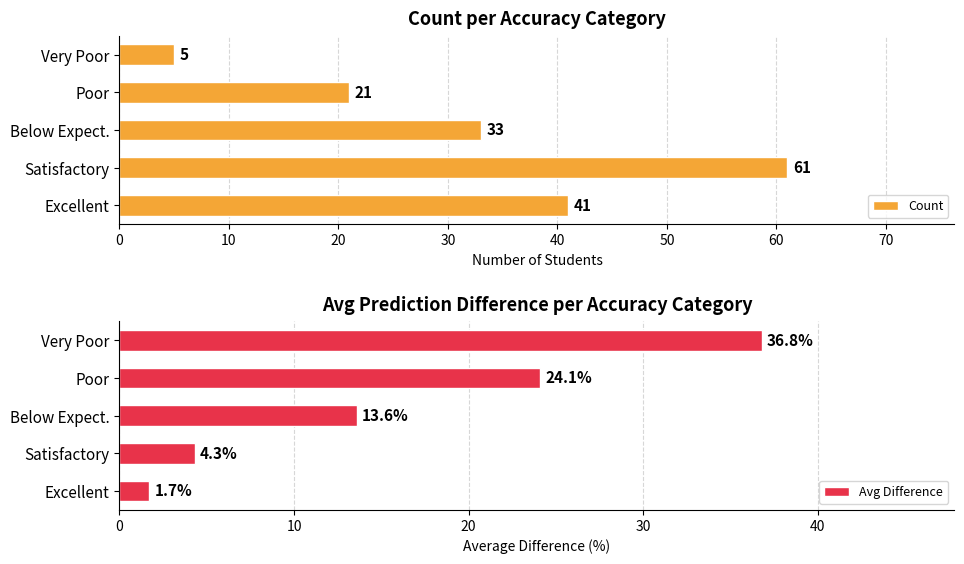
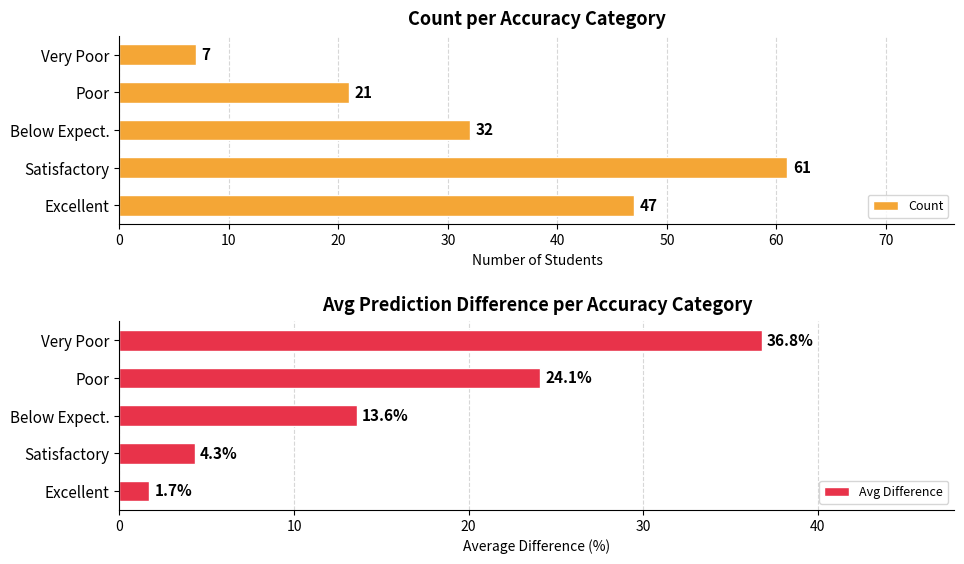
  {
    "Count per Accuracy Category": {
-     "Very Poor": "5",
+     "Very Poor": "7",
      "Poor": "21",
-     "Below Expect.": "33",
+     "Below Expect.": "32",
      "Satisfactory": "61",
-     "Excellent": "41"
+     "Excellent": "47"
    },
    "Avg Prediction Difference per Accuracy Category": {
      "Very Poor": "36.8%",
      "Poor": "24.1%",
      "Below Expect.": "13.6%",
      "Satisfactory": "4.3%",
      "Excellent": "1.7%"
    }
  }
